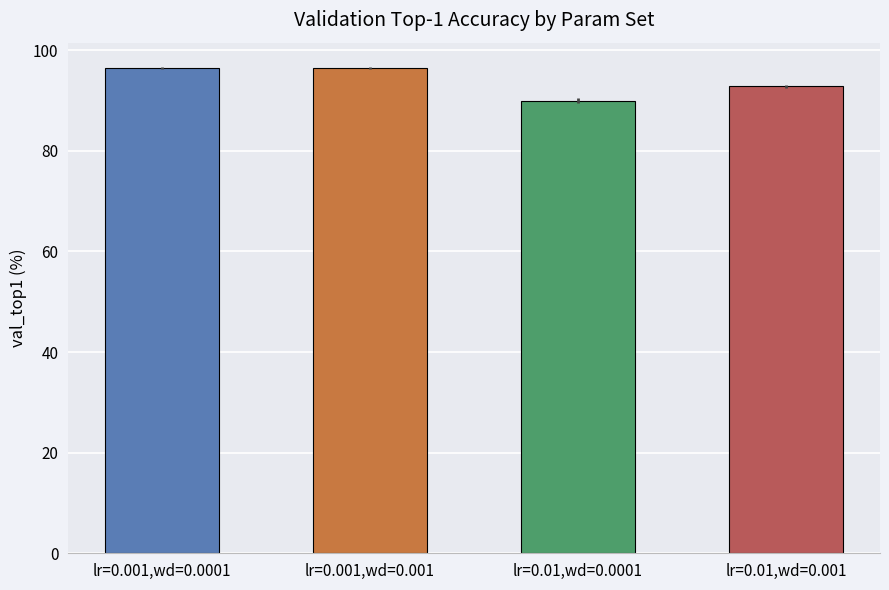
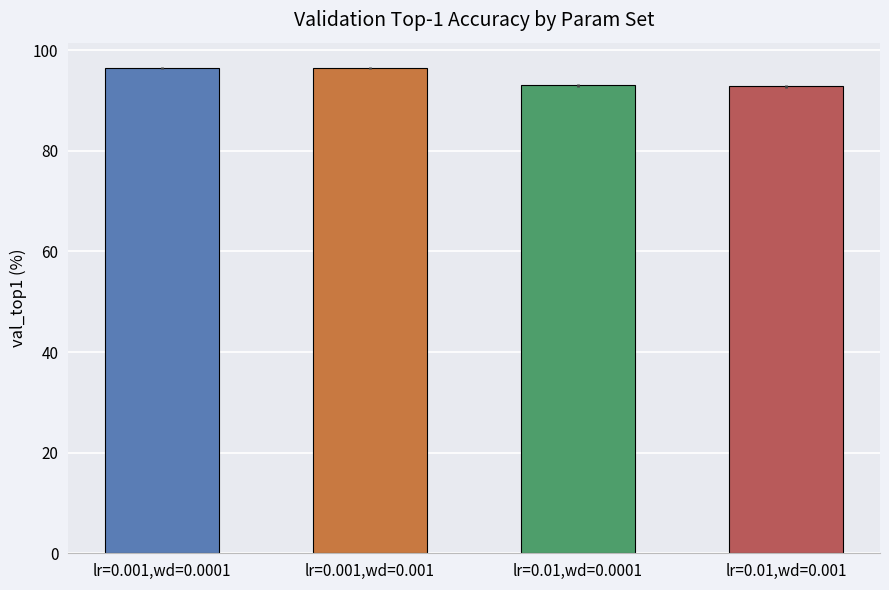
  {
    "lr=0.001,wd=0.0001": 97,
    "lr=0.001,wd=0.001": 97,
-   "lr=0.01,wd=0.0001": 90,
+   "lr=0.01,wd=0.0001": 93,
    "lr=0.01,wd=0.001": 93
  }
